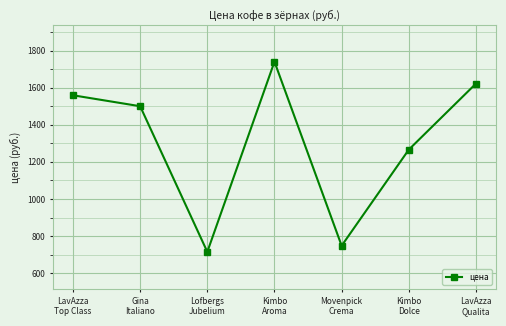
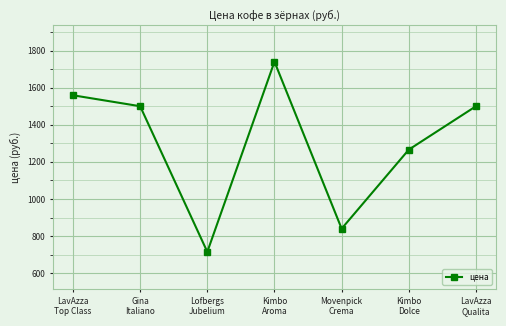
  {
    "LavAzza Top Class": 1560,
    "Gina Italiano": 1500,
    "Lofbergs Jubelium": 720,
    "Kimbo Aroma": 1740,
-   "Movenpick Crema": 750,
+   "Movenpick Crema": 840,
    "Kimbo Dolce": 1270,
-   "LavAzza Qualita": 1620
+   "LavAzza Qualita": 1500
  }
